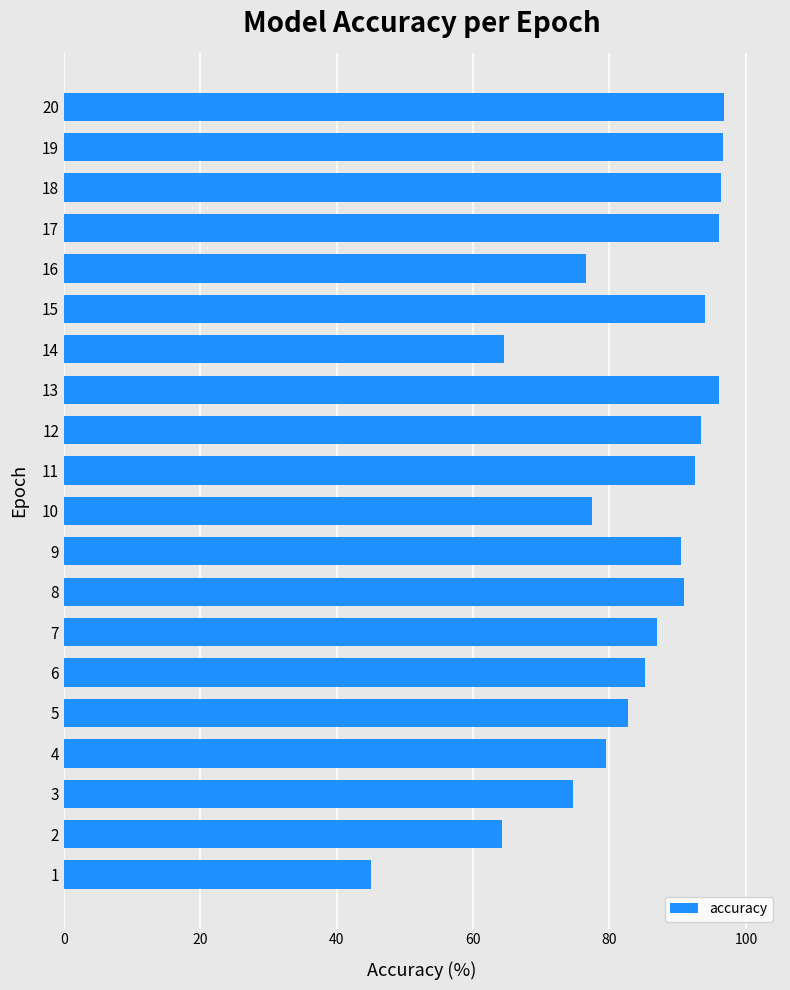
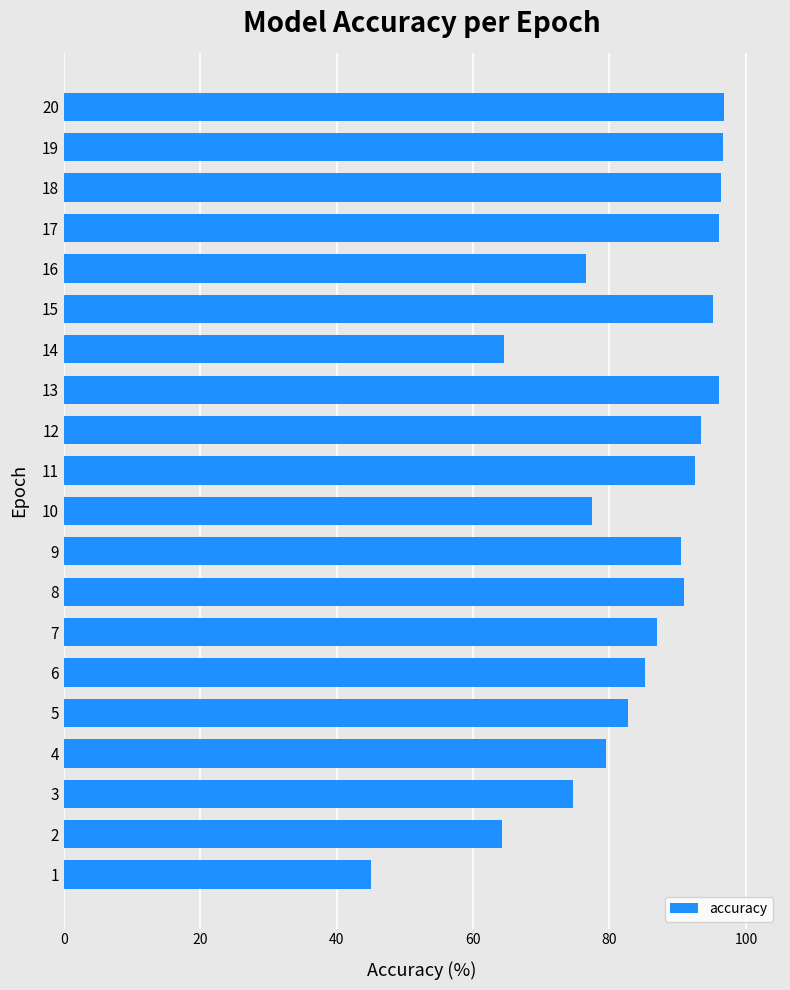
  {
    "20": 97,
    "19": 97,
    "18": 96,
    "17": 96,
    "16": 77,
-   "15": 94,
+   "15": 95,
    "14": 65,
    "13": 96,
    "12": 93,
    "11": 93,
    "10": 77,
    "9": 90,
    "8": 91,
    "7": 87,
    "6": 85,
    "5": 83,
    "4": 80,
    "3": 75,
    "2": 64,
    "1": 45
  }
